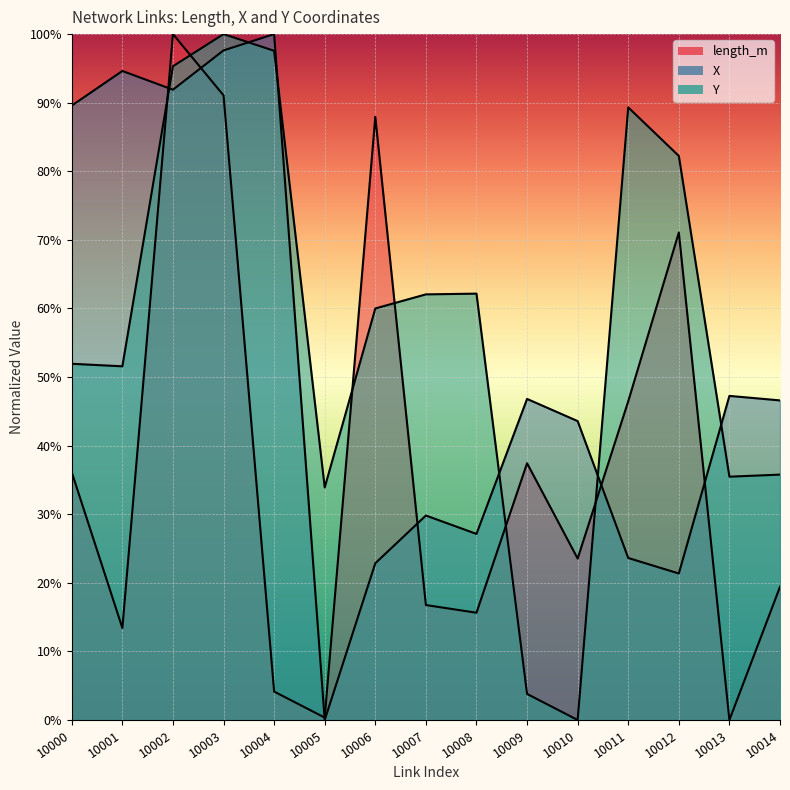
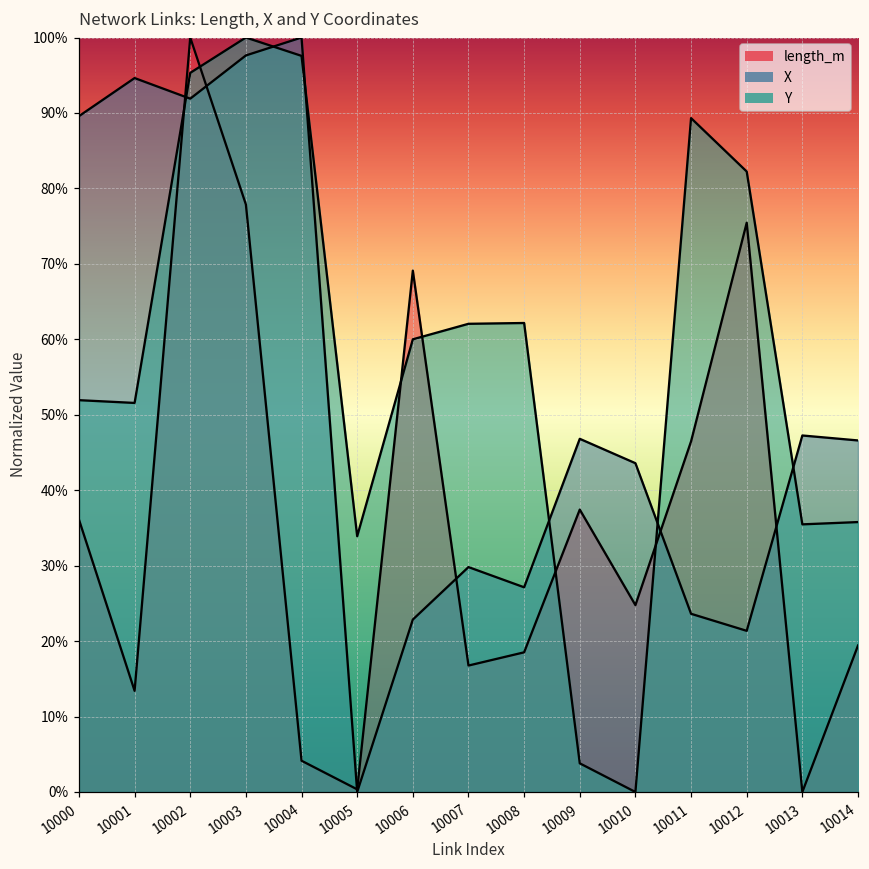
  {
    "length_m": {
      "10000": "36%",
      "10001": "13%",
      "10002": "100%",
-     "10003": "91%",
+     "10003": "78%",
      "10004": "4%",
-     "10006": "88%",
+     "10006": "69%",
      "10007": "17%",
-     "10008": "16%",
+     "10008": "19%",
      "10009": "37%",
-     "10010": "24%",
+     "10010": "25%",
      "10011": "46%",
-     "10012": "71%",
+     "10012": "75%",
      "10013": "0%",
      "10014": "19%"
    }
  }
